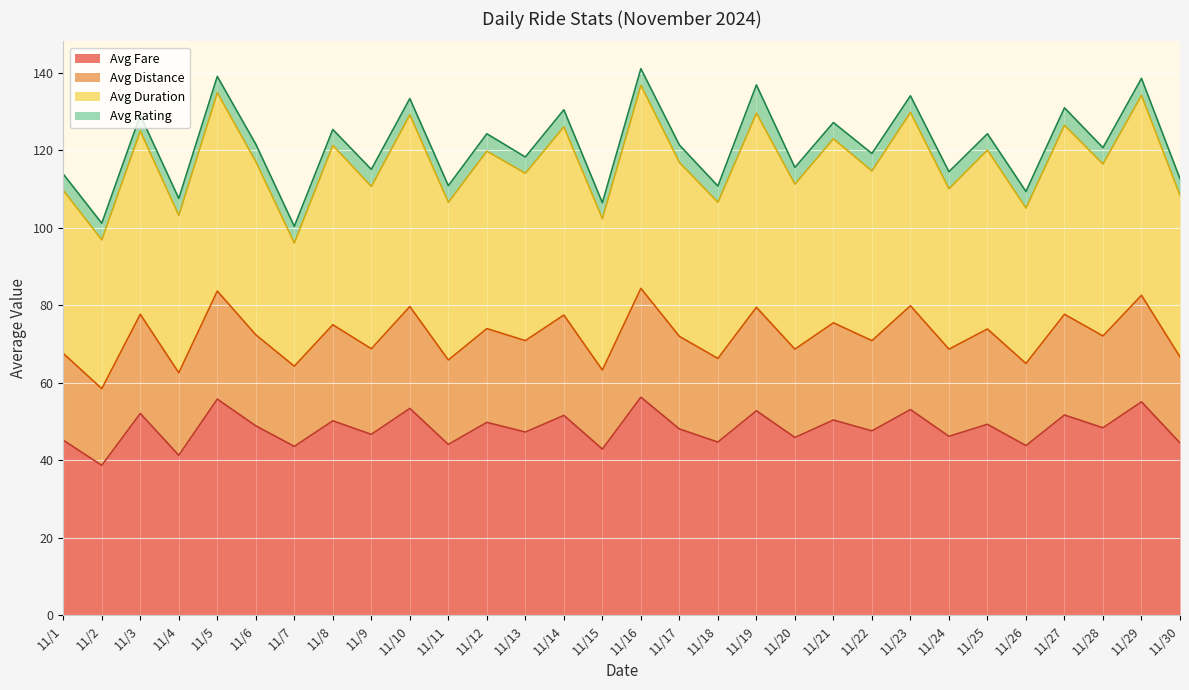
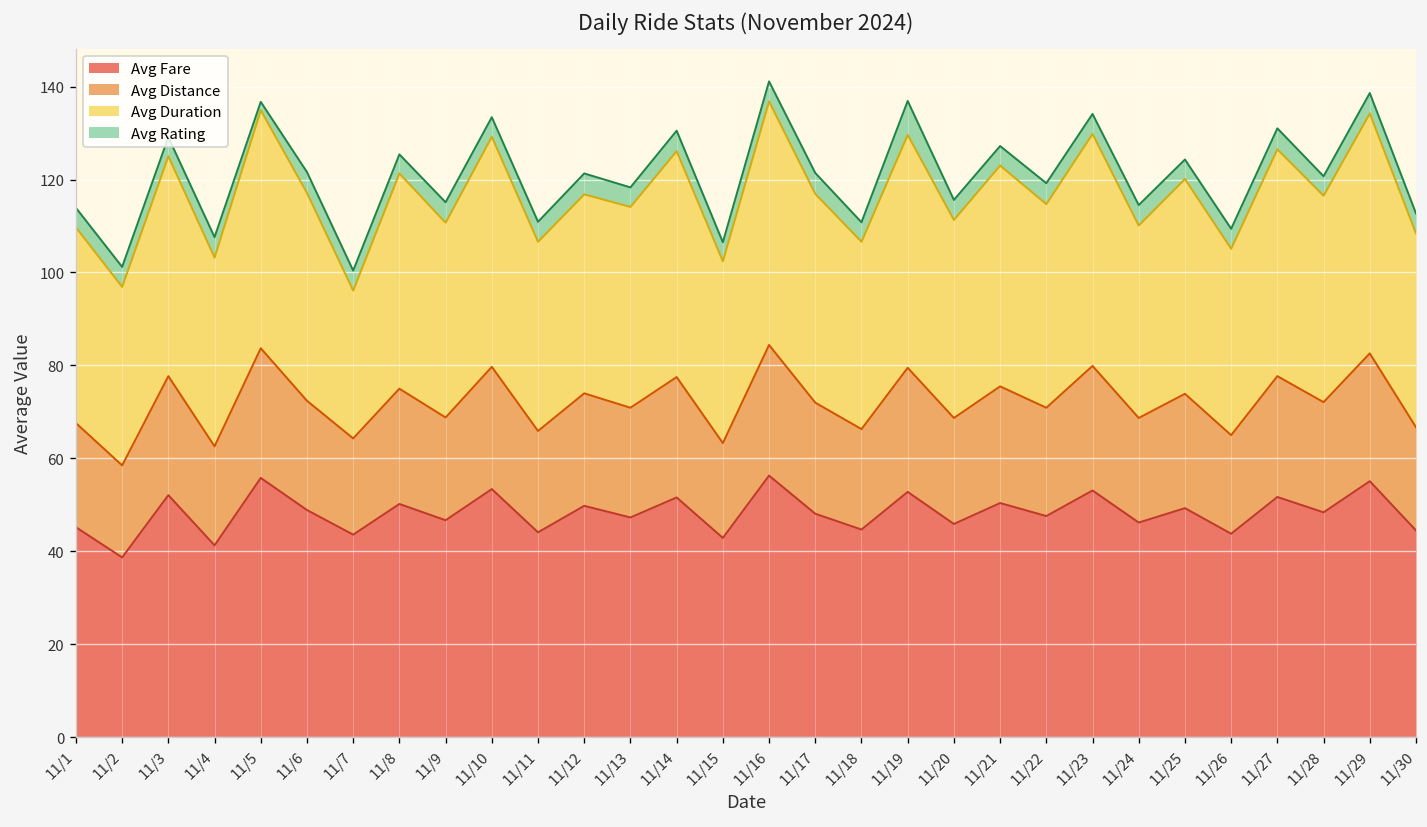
  {
    "Avg Duration": {
      "11/1": 42,
      "11/2": 38,
      "11/3": 47,
      "11/4": 41,
      "11/5": 51,
      "11/6": 45,
      "11/7": 32,
      "11/8": 46,
      "11/9": 42,
      "11/10": 49,
      "11/11": 41,
-     "11/12": 46,
+     "11/12": 43,
      "11/13": 43,
      "11/14": 49,
      "11/15": 39,
      "11/16": 52,
      "11/17": 45,
      "11/18": 40,
      "11/19": 50,
      "11/20": 43,
      "11/21": 48,
      "11/22": 44,
      "11/23": 50,
      "11/24": 41,
      "11/25": 46,
      "11/26": 40,
      "11/27": 49,
      "11/28": 44,
      "11/29": 52,
      "11/30": 42
    },
    "Avg Rating": {
      "11/1": 4,
      "11/2": 4,
      "11/4": 4,
-     "11/5": 4,
+     "11/5": 2,
      "11/6": 5,
      "11/7": 4,
      "11/8": 4,
      "11/9": 4,
      "11/10": 4,
      "11/11": 4,
      "11/12": 5,
      "11/13": 4,
      "11/14": 4,
      "11/15": 4,
      "11/16": 4,
      "11/17": 5,
      "11/18": 4,
      "11/19": 7,
      "11/20": 4,
      "11/21": 4,
      "11/22": 5,
      "11/23": 4,
      "11/24": 4,
      "11/25": 4,
      "11/26": 4,
      "11/27": 5,
      "11/28": 4,
      "11/29": 4,
      "11/30": 4
    }
  }
